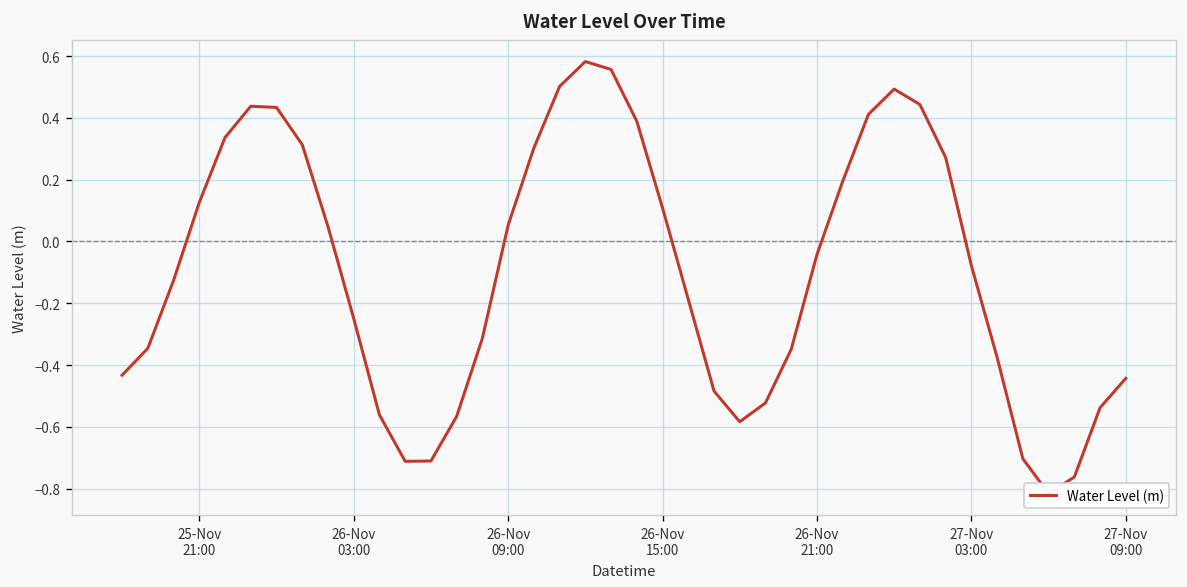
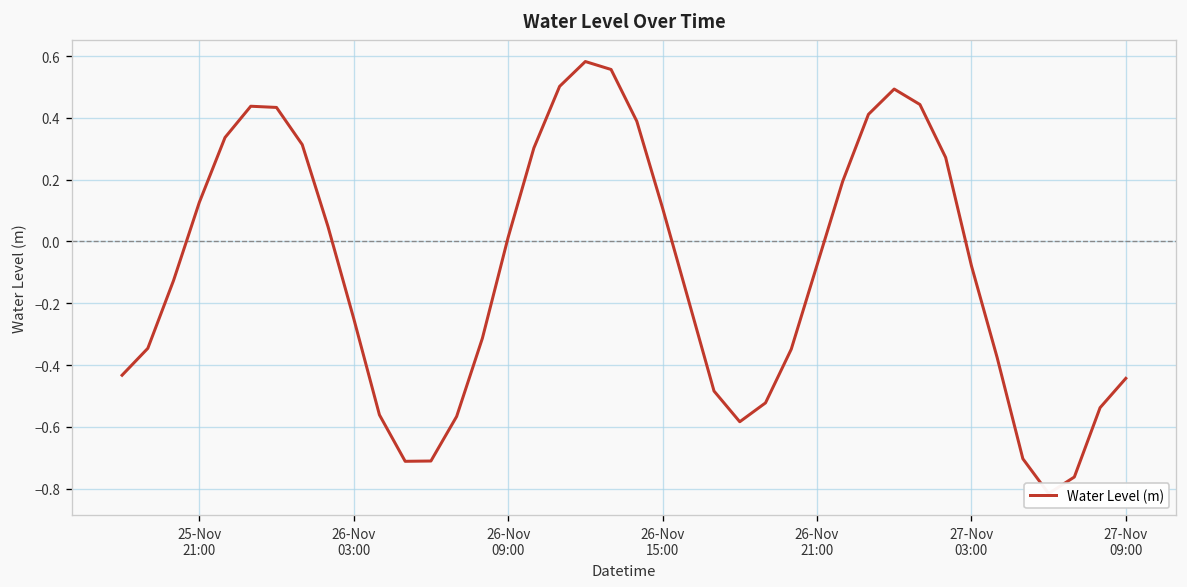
  {
    "25-Nov 21:00": 0.13,
    "26-Nov 03:00": -0.25,
-   "26-Nov 09:00": 0.05,
+   "26-Nov 09:00": 0.01,
    "26-Nov 15:00": 0.11,
-   "26-Nov 21:00": -0.04,
+   "26-Nov 21:00": -0.08,
    "27-Nov 03:00": -0.08,
    "27-Nov 09:00": -0.44
  }
